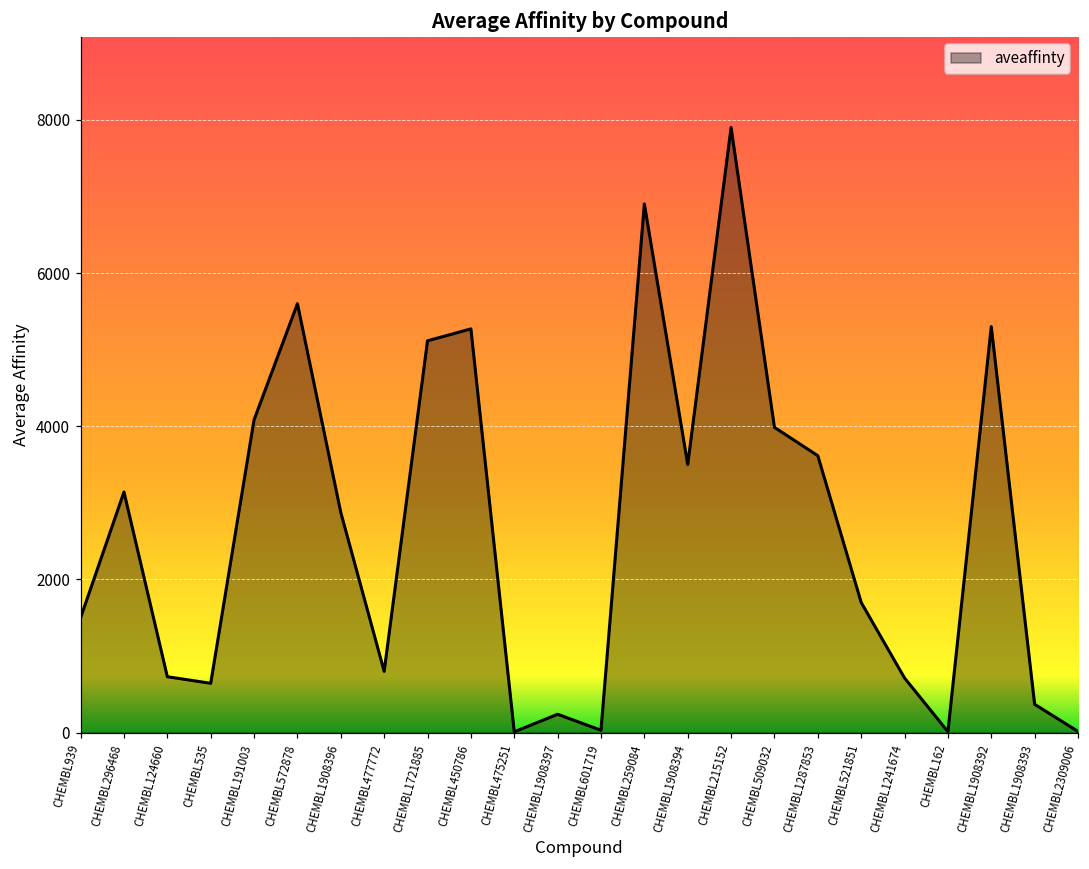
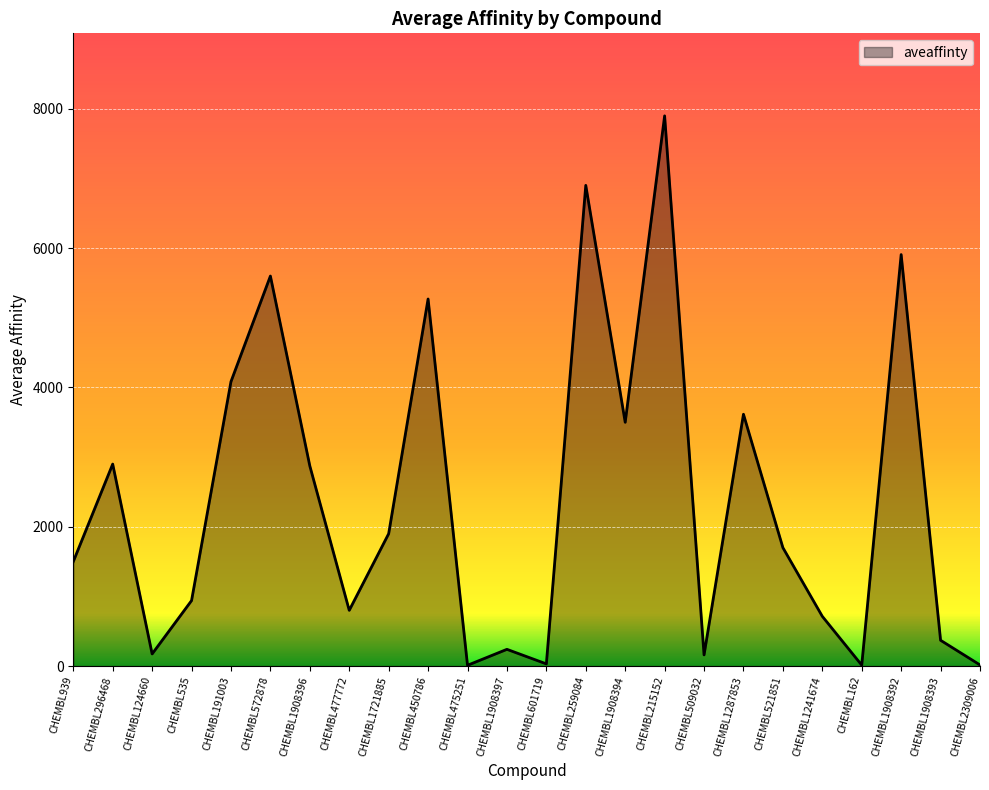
  {
    "CHEMBL939": 1500,
-   "CHEMBL296468": 3100,
-   "CHEMBL124660": 700,
-   "CHEMBL535": 600,
+   "CHEMBL296468": 2900,
+   "CHEMBL124660": 200,
+   "CHEMBL535": 900,
    "CHEMBL191003": 4100,
    "CHEMBL572878": 5600,
    "CHEMBL1908396": 2900,
    "CHEMBL477772": 800,
-   "CHEMBL1721885": 5100,
+   "CHEMBL1721885": 1900,
    "CHEMBL450786": 5300,
    "CHEMBL475251": 0,
    "CHEMBL1908397": 200,
    "CHEMBL601719": 0,
    "CHEMBL259084": 6900,
    "CHEMBL1908394": 3500,
    "CHEMBL215152": 7900,
-   "CHEMBL509032": 4000,
+   "CHEMBL509032": 200,
    "CHEMBL1287853": 3600,
    "CHEMBL521851": 1700,
    "CHEMBL1241674": 700,
    "CHEMBL162": 0,
-   "CHEMBL1908392": 5300,
+   "CHEMBL1908392": 5900,
    "CHEMBL1908393": 400,
    "CHEMBL2309006": 0
  }
